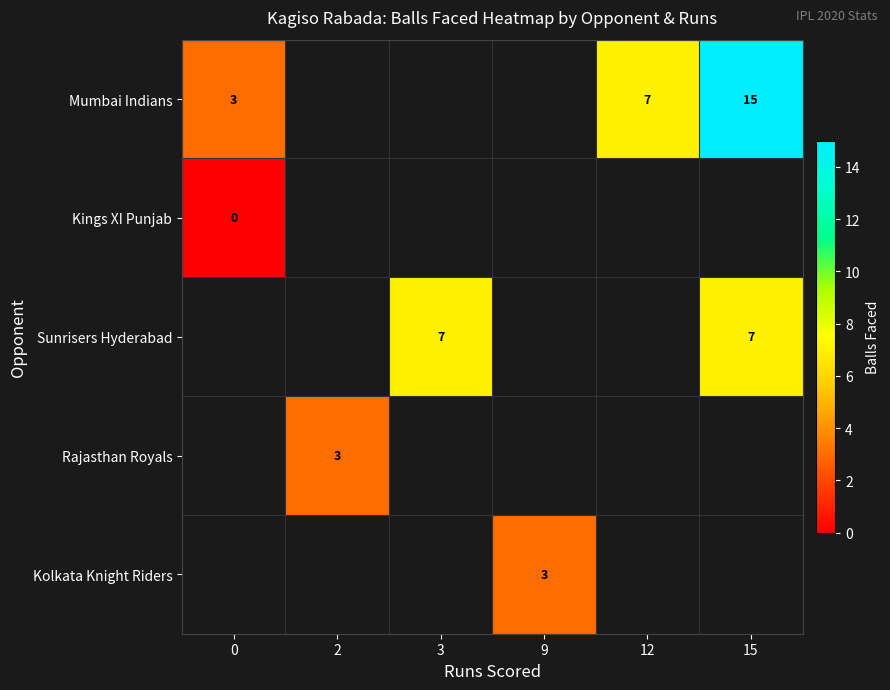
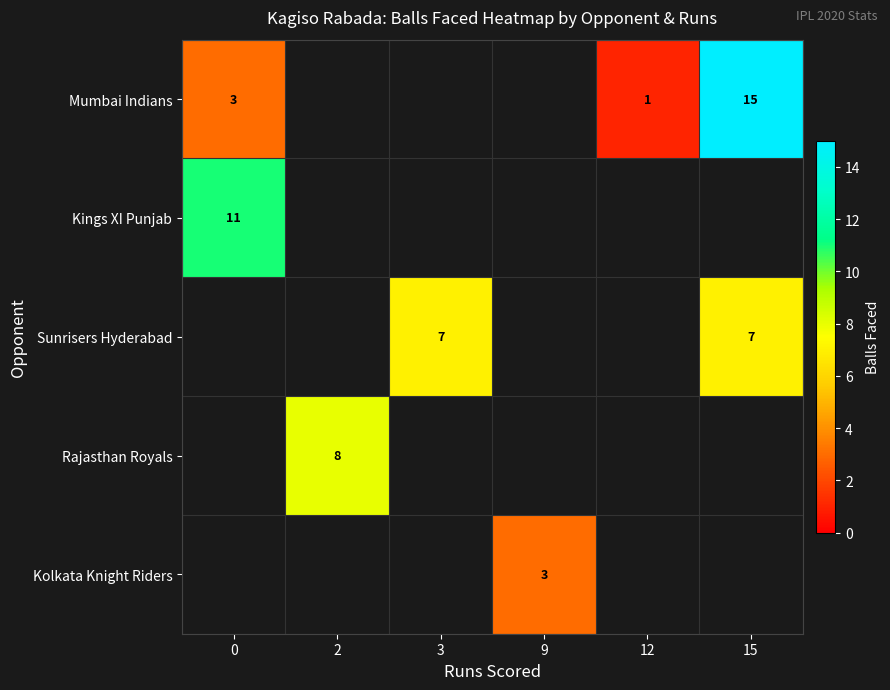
  {
    "Mumbai Indians": {
      "0": 3,
-     "12": 7,
+     "12": 1,
      "15": 15
    },
    "Kings XI Punjab": {
-     "0": 0
+     "0": 11
    },
    "Sunrisers Hyderabad": {
      "3": 7,
      "15": 7
    },
    "Rajasthan Royals": {
-     "2": 3
+     "2": 8
    },
    "Kolkata Knight Riders": {
      "9": 3
    }
  }
